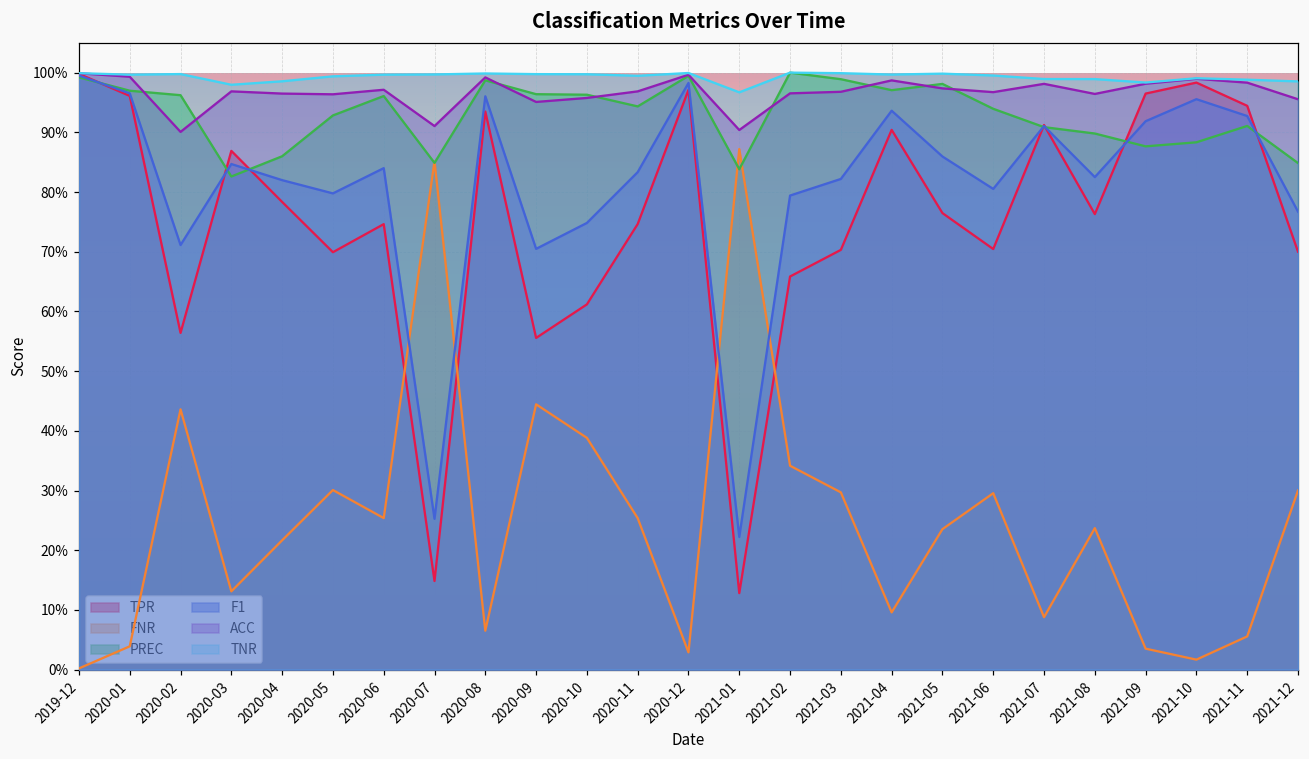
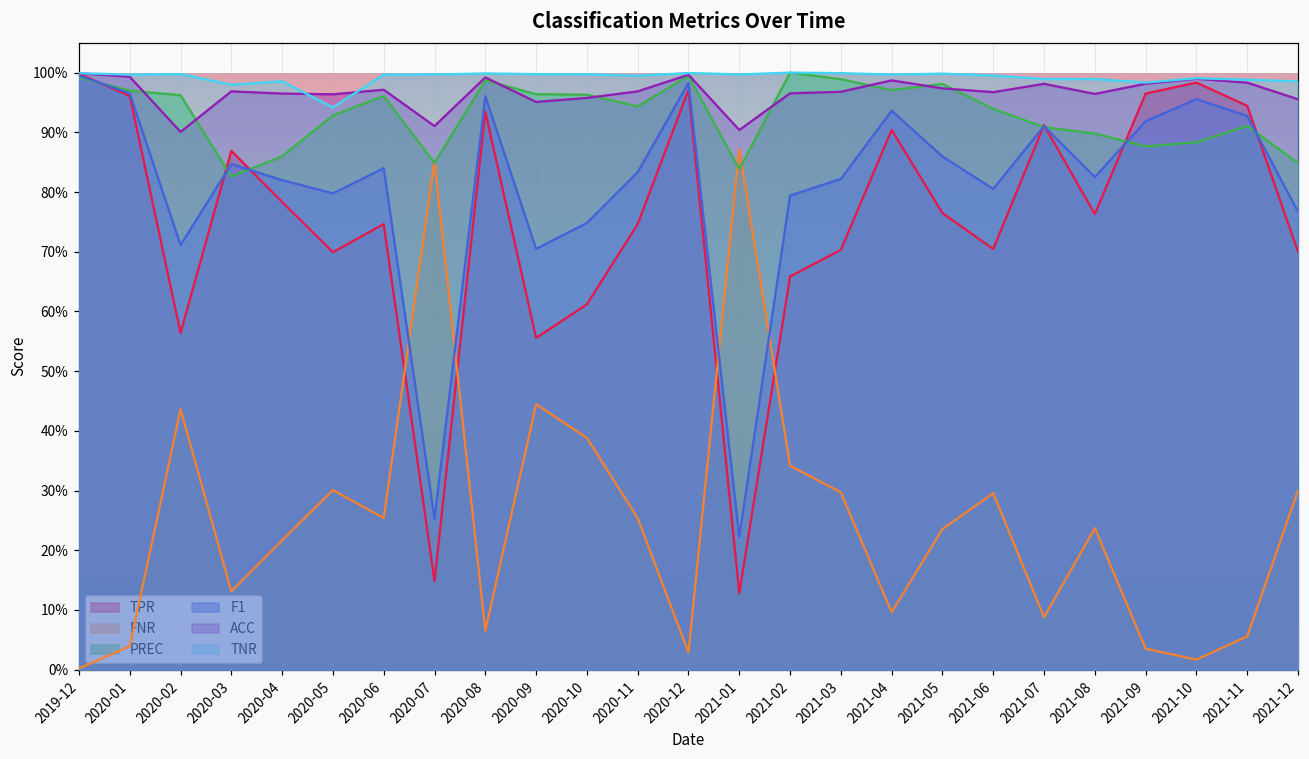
  {
    "TPR": {
      "2020-02": "56%",
      "2020-03": "87%",
      "2020-04": "78%",
      "2020-05": "70%",
      "2020-06": "75%",
      "2020-07": "15%",
      "2020-08": "93%",
      "2020-09": "56%",
      "2020-10": "61%",
      "2020-11": "75%",
      "2020-12": "97%",
      "2021-01": "13%",
      "2021-02": "66%",
      "2021-03": "70%",
      "2021-04": "90%",
      "2021-05": "76%",
      "2021-06": "70%",
      "2021-08": "76%",
      "2021-09": "96%",
      "2021-10": "98%",
      "2021-11": "94%",
      "2021-12": "70%"
    },
    "FNR": {
      "2019-12": "0%",
      "2020-02": "44%",
      "2020-03": "13%",
      "2020-04": "22%",
      "2020-05": "30%",
      "2020-06": "25%",
      "2020-08": "7%",
      "2020-09": "44%",
      "2020-10": "39%",
      "2020-11": "25%",
      "2020-12": "3%",
      "2021-01": "87%",
      "2021-02": "34%",
      "2021-03": "30%",
      "2021-04": "10%",
      "2021-05": "24%",
      "2021-06": "30%",
      "2021-07": "9%",
      "2021-08": "24%",
      "2021-09": "4%",
      "2021-10": "2%",
      "2021-11": "6%",
      "2021-12": "30%"
    },
    "PREC": {
      "2020-02": "96%",
      "2020-03": "83%",
      "2020-04": "86%",
      "2020-05": "93%",
      "2020-06": "96%",
      "2020-08": "99%",
      "2020-09": "96%",
      "2020-10": "96%",
      "2020-11": "94%",
      "2021-01": "84%",
      "2021-03": "99%",
      "2021-04": "97%",
      "2021-05": "98%",
      "2021-06": "94%",
      "2021-08": "90%",
      "2021-09": "88%",
      "2021-10": "88%",
      "2021-11": "91%",
      "2021-12": "85%"
    },
    "F1": {
      "2020-02": "71%",
      "2020-03": "85%",
      "2020-04": "82%",
      "2020-05": "80%",
      "2020-06": "84%",
      "2020-07": "25%",
      "2020-08": "96%",
      "2020-09": "70%",
      "2020-10": "75%",
      "2020-11": "83%",
      "2020-12": "98%",
      "2021-01": "22%",
      "2021-02": "79%",
      "2021-03": "82%",
      "2021-04": "94%",
      "2021-05": "86%",
      "2021-06": "81%",
      "2021-08": "83%",
      "2021-09": "92%",
      "2021-10": "96%",
      "2021-11": "93%",
      "2021-12": "77%"
    },
    "ACC": {
      "2020-02": "90%",
      "2020-03": "97%",
      "2020-04": "96%",
      "2020-05": "96%",
      "2020-06": "97%",
      "2020-07": "91%",
      "2020-08": "99%",
      "2020-09": "95%",
      "2020-10": "96%",
      "2020-11": "97%",
      "2021-01": "90%",
      "2021-02": "97%",
      "2021-03": "97%",
      "2021-04": "99%",
      "2021-05": "97%",
      "2021-06": "97%",
      "2021-07": "98%",
      "2021-08": "96%",
      "2021-11": "98%",
      "2021-12": "96%"
    },
    "TNR": {
      "2020-02": "100%",
      "2020-03": "98%",
      "2020-04": "99%",
-     "2020-05": "99%",
+     "2020-05": "94%",
      "2020-06": "100%",
      "2020-07": "100%",
      "2020-08": "100%",
      "2020-09": "100%",
      "2020-10": "100%",
      "2020-11": "99%",
-     "2021-01": "97%",
+     "2021-01": "100%",
      "2021-03": "100%",
      "2021-04": "100%",
      "2021-05": "100%",
      "2021-06": "100%",
      "2021-07": "99%",
      "2021-08": "99%",
      "2021-11": "99%",
      "2021-12": "99%"
    }
  }
